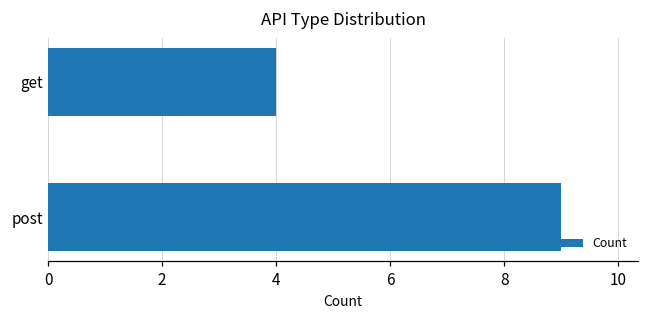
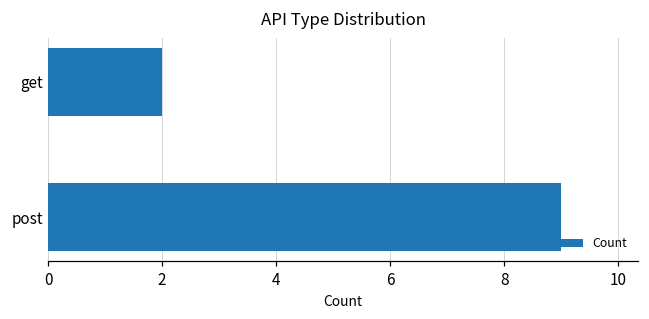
  {
-   "get": 4,
+   "get": 2,
    "post": 9
  }
